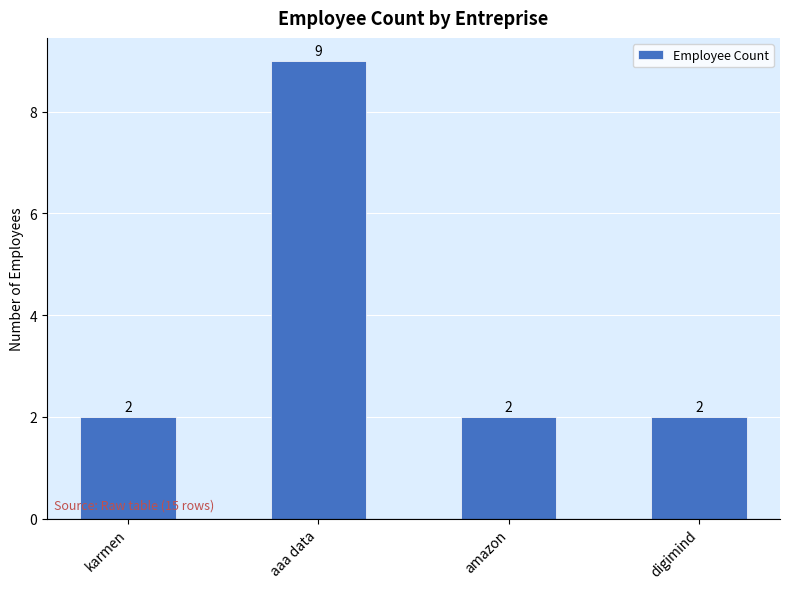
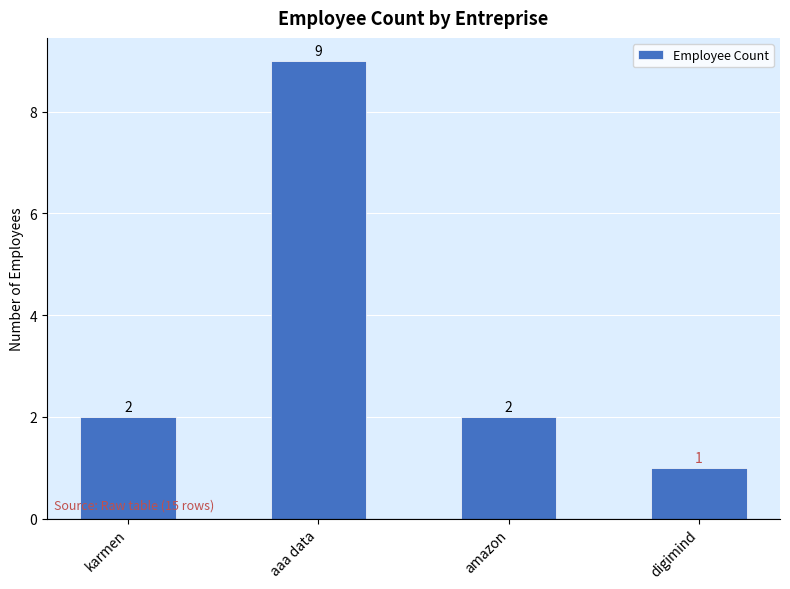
  {
    "karmen": 2,
    "aaa data": 9,
    "amazon": 2,
-   "digimind": 2
+   "digimind": 1
  }
